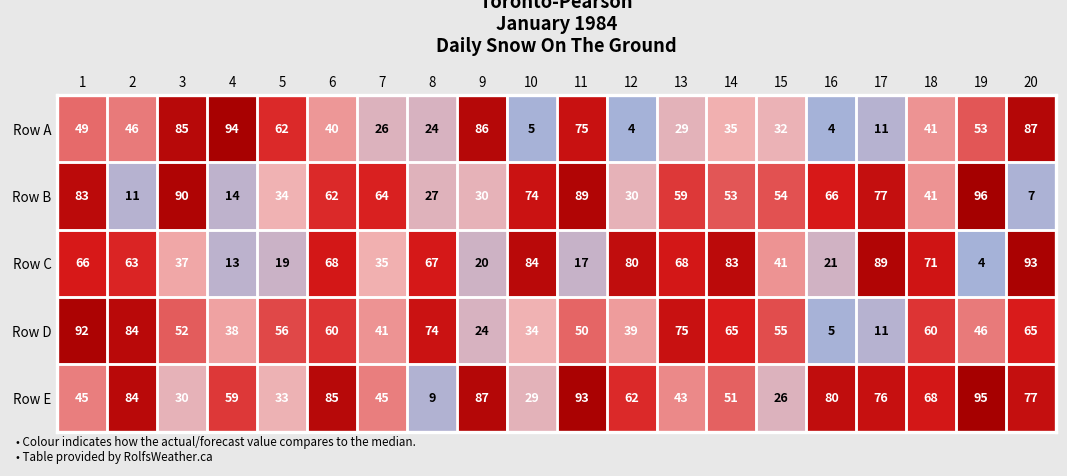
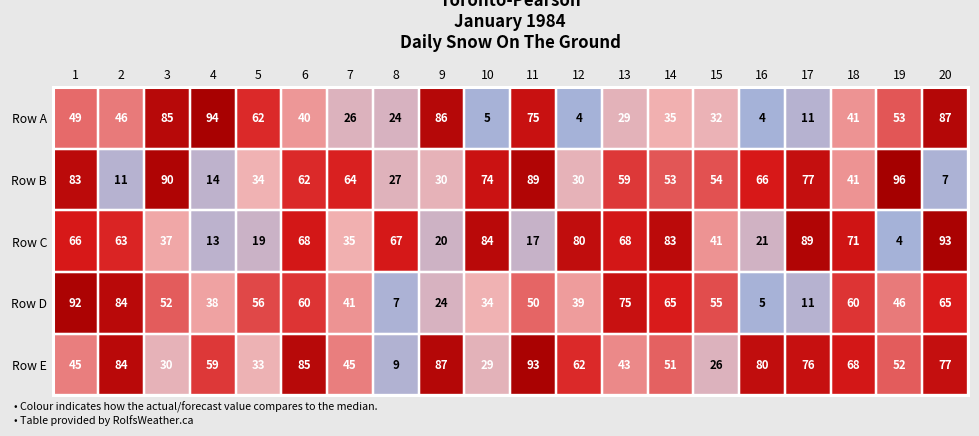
  {
    "Row A": {
      "1": 49,
      "2": 46,
      "3": 85,
      "4": 94,
      "5": 62,
      "6": 40,
      "7": 26,
      "8": 24,
      "9": 86,
      "10": 5,
      "11": 75,
      "12": 4,
      "13": 29,
      "14": 35,
      "15": 32,
      "16": 4,
      "17": 11,
      "18": 41,
      "19": 53,
      "20": 87
    },
    "Row B": {
      "1": 83,
      "2": 11,
      "3": 90,
      "4": 14,
      "5": 34,
      "6": 62,
      "7": 64,
      "8": 27,
      "9": 30,
      "10": 74,
      "11": 89,
      "12": 30,
      "13": 59,
      "14": 53,
      "15": 54,
      "16": 66,
      "17": 77,
      "18": 41,
      "19": 96,
      "20": 7
    },
    "Row C": {
      "1": 66,
      "2": 63,
      "3": 37,
      "4": 13,
      "5": 19,
      "6": 68,
      "7": 35,
      "8": 67,
      "9": 20,
      "10": 84,
      "11": 17,
      "12": 80,
      "13": 68,
      "14": 83,
      "15": 41,
      "16": 21,
      "17": 89,
      "18": 71,
      "19": 4,
      "20": 93
    },
    "Row D": {
      "1": 92,
      "2": 84,
      "3": 52,
      "4": 38,
      "5": 56,
      "6": 60,
      "7": 41,
-     "8": 74,
+     "8": 7,
      "9": 24,
      "10": 34,
      "11": 50,
      "12": 39,
      "13": 75,
      "14": 65,
      "15": 55,
      "16": 5,
      "17": 11,
      "18": 60,
      "19": 46,
      "20": 65
    },
    "Row E": {
      "1": 45,
      "2": 84,
      "3": 30,
      "4": 59,
      "5": 33,
      "6": 85,
      "7": 45,
      "8": 9,
      "9": 87,
      "10": 29,
      "11": 93,
      "12": 62,
      "13": 43,
      "14": 51,
      "15": 26,
      "16": 80,
      "17": 76,
      "18": 68,
-     "19": 95,
+     "19": 52,
      "20": 77
    }
  }
